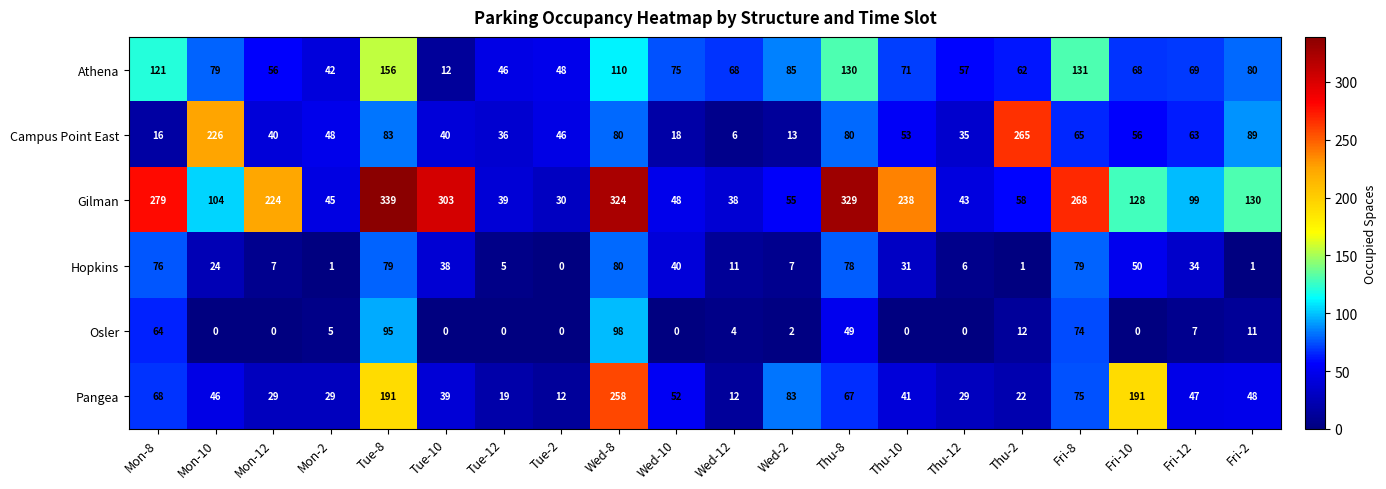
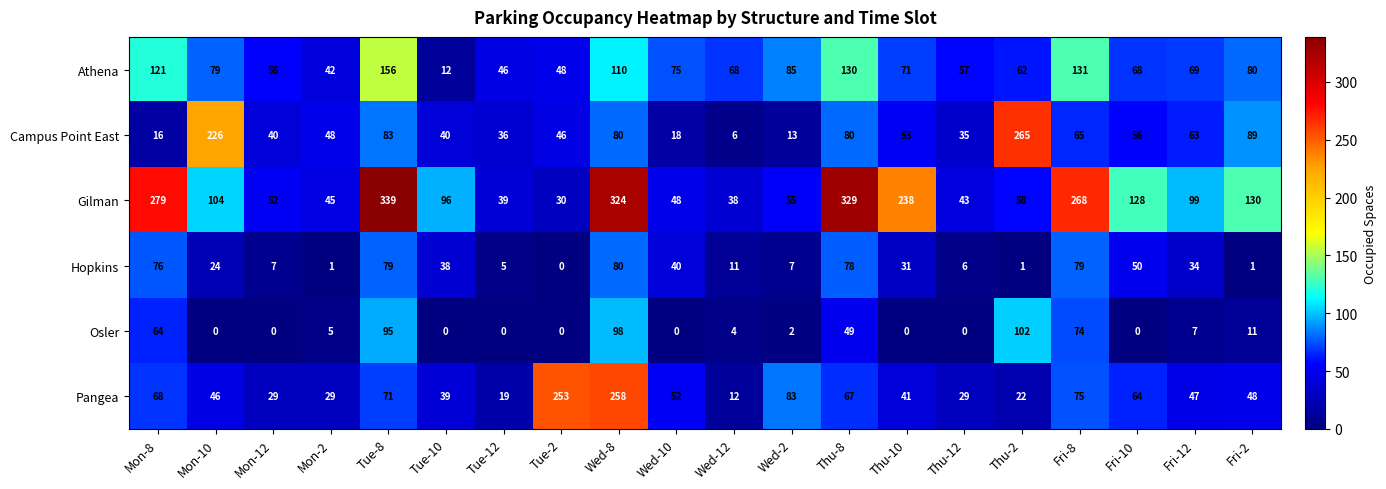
  {
    "Athena": {
      "Mon-8": 121,
      "Mon-10": 79,
      "Mon-12": 56,
      "Mon-2": 42,
      "Tue-8": 156,
      "Tue-10": 12,
      "Tue-12": 46,
      "Tue-2": 48,
      "Wed-8": 110,
      "Wed-10": 75,
      "Wed-12": 68,
      "Wed-2": 85,
      "Thu-8": 130,
      "Thu-10": 71,
      "Thu-12": 57,
      "Thu-2": 62,
      "Fri-8": 131,
      "Fri-10": 68,
      "Fri-12": 69,
      "Fri-2": 80
    },
    "Campus Point East": {
      "Mon-8": 16,
      "Mon-10": 226,
      "Mon-12": 40,
      "Mon-2": 48,
      "Tue-8": 83,
      "Tue-10": 40,
      "Tue-12": 36,
      "Tue-2": 46,
      "Wed-8": 80,
      "Wed-10": 18,
      "Wed-12": 6,
      "Wed-2": 13,
      "Thu-8": 80,
      "Thu-10": 53,
      "Thu-12": 35,
      "Thu-2": 265,
      "Fri-8": 65,
      "Fri-10": 56,
      "Fri-12": 63,
      "Fri-2": 89
    },
    "Gilman": {
      "Mon-8": 279,
      "Mon-10": 104,
-     "Mon-12": 224,
+     "Mon-12": 52,
      "Mon-2": 45,
      "Tue-8": 339,
-     "Tue-10": 303,
+     "Tue-10": 96,
      "Tue-12": 39,
      "Tue-2": 30,
      "Wed-8": 324,
      "Wed-10": 48,
      "Wed-12": 38,
      "Wed-2": 55,
      "Thu-8": 329,
      "Thu-10": 238,
      "Thu-12": 43,
      "Thu-2": 58,
      "Fri-8": 268,
      "Fri-10": 128,
      "Fri-12": 99,
      "Fri-2": 130
    },
    "Hopkins": {
      "Mon-8": 76,
      "Mon-10": 24,
      "Mon-12": 7,
      "Mon-2": 1,
      "Tue-8": 79,
      "Tue-10": 38,
      "Tue-12": 5,
      "Tue-2": 0,
      "Wed-8": 80,
      "Wed-10": 40,
      "Wed-12": 11,
      "Wed-2": 7,
      "Thu-8": 78,
      "Thu-10": 31,
      "Thu-12": 6,
      "Thu-2": 1,
      "Fri-8": 79,
      "Fri-10": 50,
      "Fri-12": 34,
      "Fri-2": 1
    },
    "Osler": {
      "Mon-8": 64,
      "Mon-10": 0,
      "Mon-12": 0,
      "Mon-2": 5,
      "Tue-8": 95,
      "Tue-10": 0,
      "Tue-12": 0,
      "Tue-2": 0,
      "Wed-8": 98,
      "Wed-10": 0,
      "Wed-12": 4,
      "Wed-2": 2,
      "Thu-8": 49,
      "Thu-10": 0,
      "Thu-12": 0,
-     "Thu-2": 12,
+     "Thu-2": 102,
      "Fri-8": 74,
      "Fri-10": 0,
      "Fri-12": 7,
      "Fri-2": 11
    },
    "Pangea": {
      "Mon-8": 68,
      "Mon-10": 46,
      "Mon-12": 29,
      "Mon-2": 29,
-     "Tue-8": 191,
+     "Tue-8": 71,
      "Tue-10": 39,
      "Tue-12": 19,
-     "Tue-2": 12,
+     "Tue-2": 253,
      "Wed-8": 258,
      "Wed-10": 52,
      "Wed-12": 12,
      "Wed-2": 83,
      "Thu-8": 67,
      "Thu-10": 41,
      "Thu-12": 29,
      "Thu-2": 22,
      "Fri-8": 75,
-     "Fri-10": 191,
+     "Fri-10": 64,
      "Fri-12": 47,
      "Fri-2": 48
    }
  }
